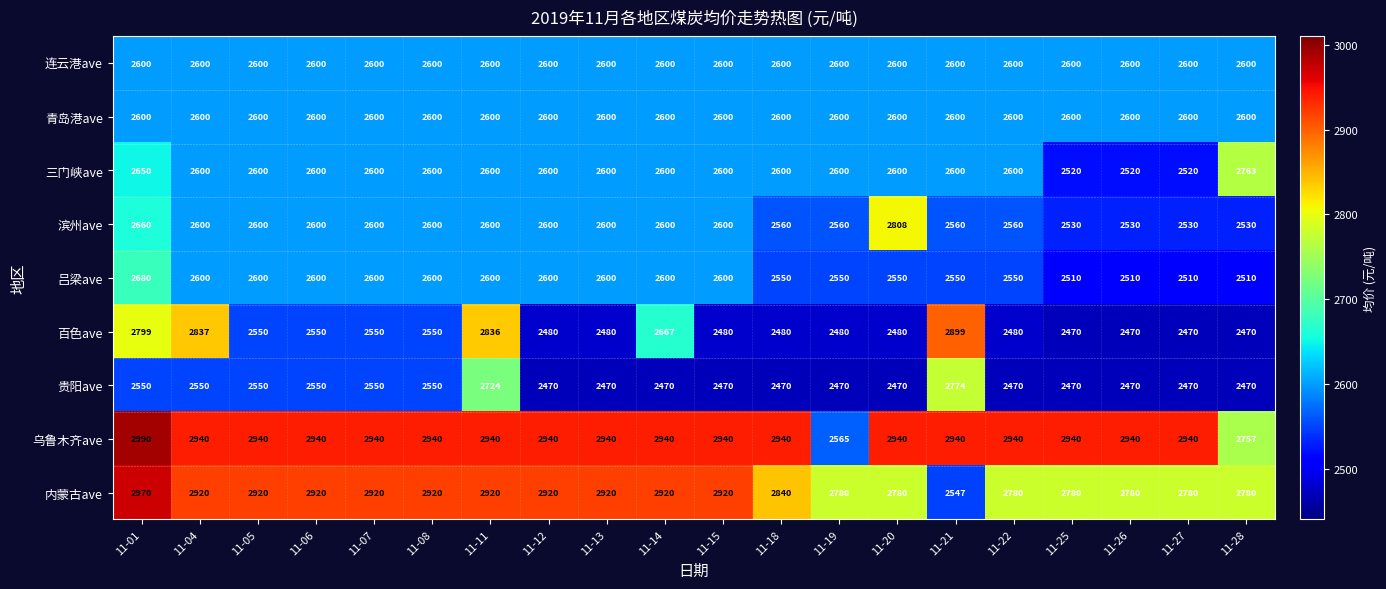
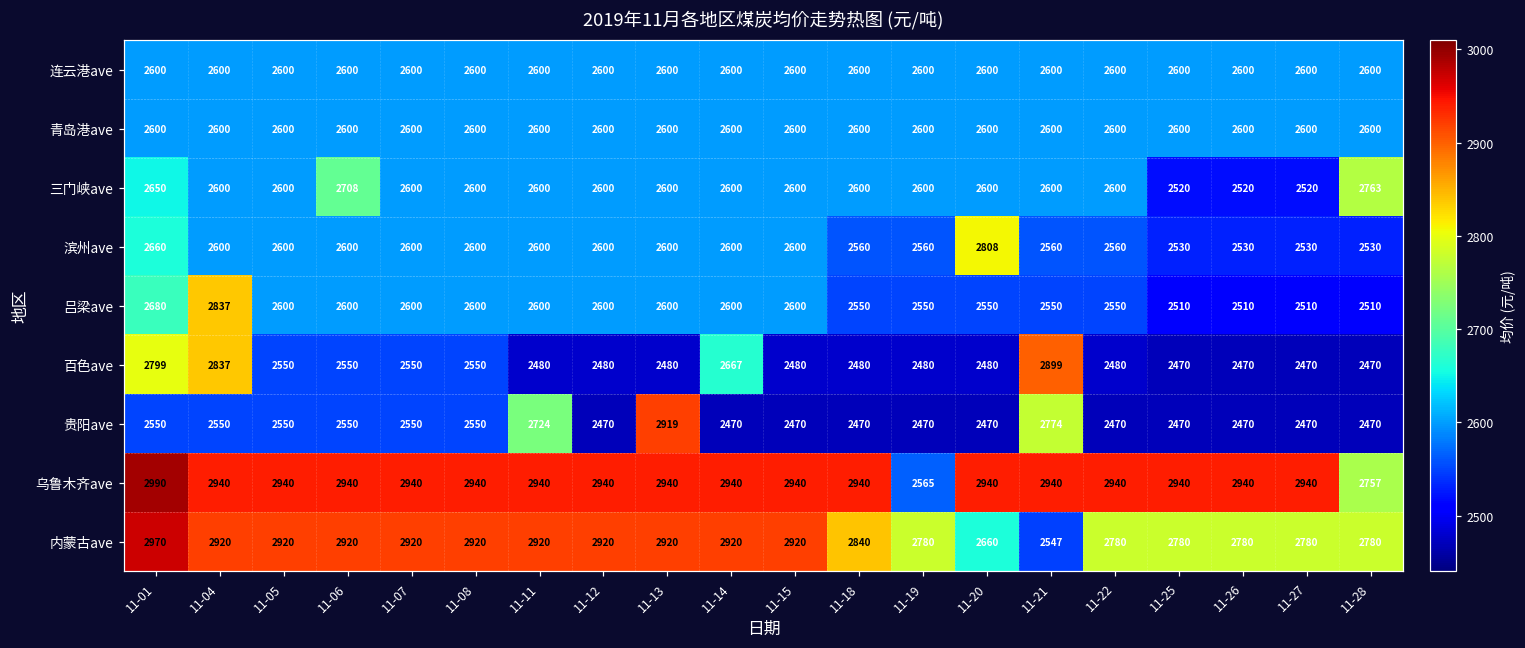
  {
    "连云港ave": {
      "11-01": 2600,
      "11-04": 2600,
      "11-05": 2600,
      "11-06": 2600,
      "11-07": 2600,
      "11-08": 2600,
      "11-11": 2600,
      "11-12": 2600,
      "11-13": 2600,
      "11-14": 2600,
      "11-15": 2600,
      "11-18": 2600,
      "11-19": 2600,
      "11-20": 2600,
      "11-21": 2600,
      "11-22": 2600,
      "11-25": 2600,
      "11-26": 2600,
      "11-27": 2600,
      "11-28": 2600
    },
    "青岛港ave": {
      "11-01": 2600,
      "11-04": 2600,
      "11-05": 2600,
      "11-06": 2600,
      "11-07": 2600,
      "11-08": 2600,
      "11-11": 2600,
      "11-12": 2600,
      "11-13": 2600,
      "11-14": 2600,
      "11-15": 2600,
      "11-18": 2600,
      "11-19": 2600,
      "11-20": 2600,
      "11-21": 2600,
      "11-22": 2600,
      "11-25": 2600,
      "11-26": 2600,
      "11-27": 2600,
      "11-28": 2600
    },
    "三门峡ave": {
      "11-01": 2650,
      "11-04": 2600,
      "11-05": 2600,
-     "11-06": 2600,
+     "11-06": 2708,
      "11-07": 2600,
      "11-08": 2600,
      "11-11": 2600,
      "11-12": 2600,
      "11-13": 2600,
      "11-14": 2600,
      "11-15": 2600,
      "11-18": 2600,
      "11-19": 2600,
      "11-20": 2600,
      "11-21": 2600,
      "11-22": 2600,
      "11-25": 2520,
      "11-26": 2520,
      "11-27": 2520,
      "11-28": 2763
    },
    "滨州ave": {
      "11-01": 2660,
      "11-04": 2600,
      "11-05": 2600,
      "11-06": 2600,
      "11-07": 2600,
      "11-08": 2600,
      "11-11": 2600,
      "11-12": 2600,
      "11-13": 2600,
      "11-14": 2600,
      "11-15": 2600,
      "11-18": 2560,
      "11-19": 2560,
      "11-20": 2808,
      "11-21": 2560,
      "11-22": 2560,
      "11-25": 2530,
      "11-26": 2530,
      "11-27": 2530,
      "11-28": 2530
    },
    "吕梁ave": {
      "11-01": 2680,
-     "11-04": 2600,
+     "11-04": 2837,
      "11-05": 2600,
      "11-06": 2600,
      "11-07": 2600,
      "11-08": 2600,
      "11-11": 2600,
      "11-12": 2600,
      "11-13": 2600,
      "11-14": 2600,
      "11-15": 2600,
      "11-18": 2550,
      "11-19": 2550,
      "11-20": 2550,
      "11-21": 2550,
      "11-22": 2550,
      "11-25": 2510,
      "11-26": 2510,
      "11-27": 2510,
      "11-28": 2510
    },
    "百色ave": {
      "11-01": 2799,
      "11-04": 2837,
      "11-05": 2550,
      "11-06": 2550,
      "11-07": 2550,
      "11-08": 2550,
-     "11-11": 2836,
+     "11-11": 2480,
      "11-12": 2480,
      "11-13": 2480,
      "11-14": 2667,
      "11-15": 2480,
      "11-18": 2480,
      "11-19": 2480,
      "11-20": 2480,
      "11-21": 2899,
      "11-22": 2480,
      "11-25": 2470,
      "11-26": 2470,
      "11-27": 2470,
      "11-28": 2470
    },
    "贵阳ave": {
      "11-01": 2550,
      "11-04": 2550,
      "11-05": 2550,
      "11-06": 2550,
      "11-07": 2550,
      "11-08": 2550,
      "11-11": 2724,
      "11-12": 2470,
-     "11-13": 2470,
+     "11-13": 2919,
      "11-14": 2470,
      "11-15": 2470,
      "11-18": 2470,
      "11-19": 2470,
      "11-20": 2470,
      "11-21": 2774,
      "11-22": 2470,
      "11-25": 2470,
      "11-26": 2470,
      "11-27": 2470,
      "11-28": 2470
    },
    "乌鲁木齐ave": {
      "11-01": 2990,
      "11-04": 2940,
      "11-05": 2940,
      "11-06": 2940,
      "11-07": 2940,
      "11-08": 2940,
      "11-11": 2940,
      "11-12": 2940,
      "11-13": 2940,
      "11-14": 2940,
      "11-15": 2940,
      "11-18": 2940,
      "11-19": 2565,
      "11-20": 2940,
      "11-21": 2940,
      "11-22": 2940,
      "11-25": 2940,
      "11-26": 2940,
      "11-27": 2940,
      "11-28": 2757
    },
    "内蒙古ave": {
      "11-01": 2970,
      "11-04": 2920,
      "11-05": 2920,
      "11-06": 2920,
      "11-07": 2920,
      "11-08": 2920,
      "11-11": 2920,
      "11-12": 2920,
      "11-13": 2920,
      "11-14": 2920,
      "11-15": 2920,
      "11-18": 2840,
      "11-19": 2780,
-     "11-20": 2780,
+     "11-20": 2660,
      "11-21": 2547,
      "11-22": 2780,
      "11-25": 2780,
      "11-26": 2780,
      "11-27": 2780,
      "11-28": 2780
    }
  }
